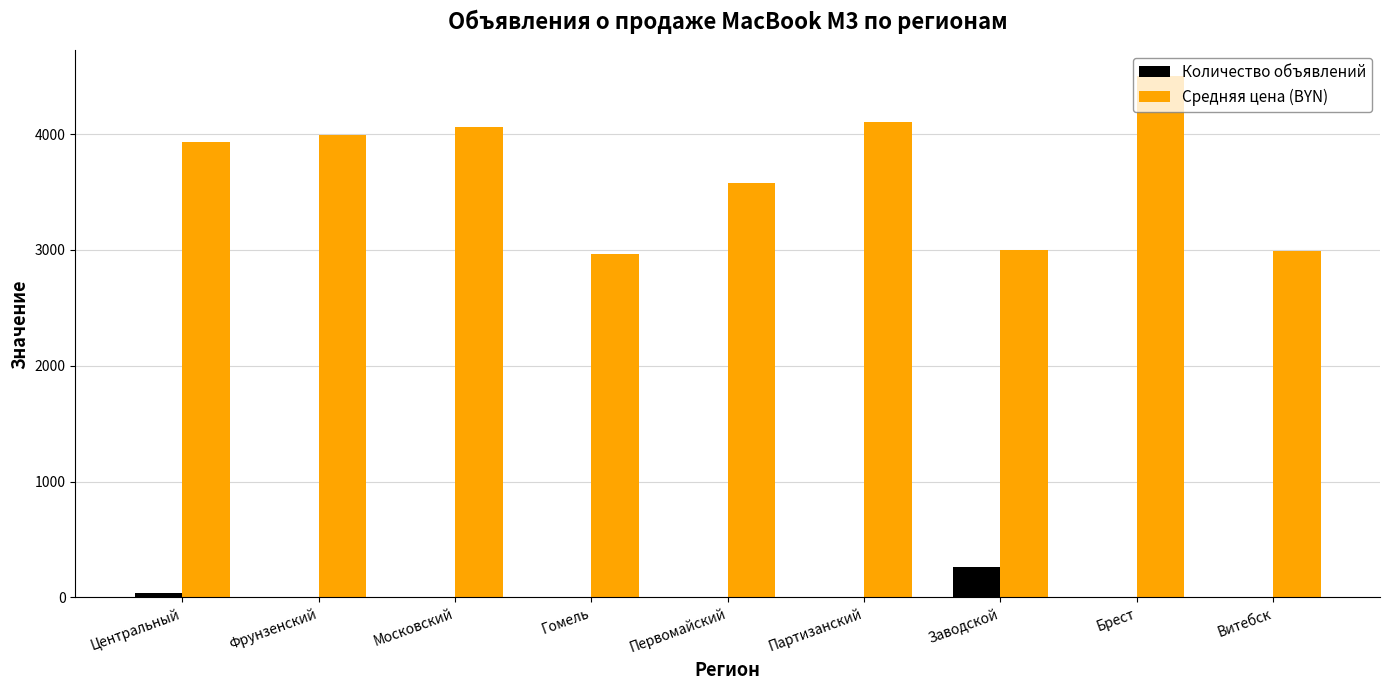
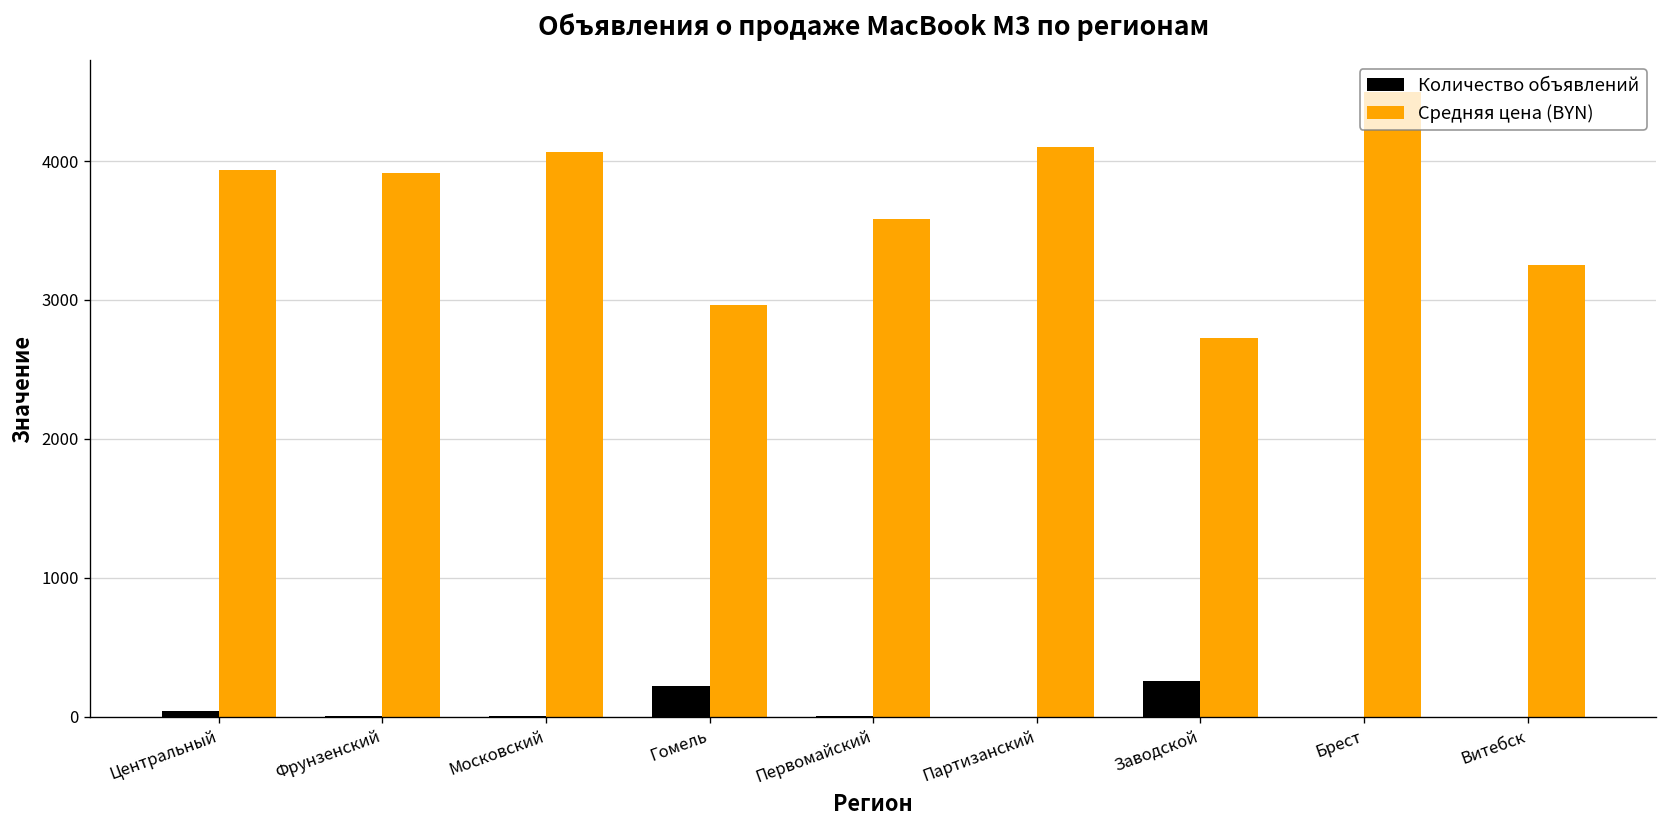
  {
    "Количество объявлений": {
      "Центральный": 40,
-     "Гомель": 0,
+     "Гомель": 220,
      "Заводской": 260
    },
    "Средняя цена (BYN)": {
      "Центральный": 3940,
-     "Фрунзенский": 4000,
+     "Фрунзенский": 3920,
      "Московский": 4060,
      "Гомель": 2970,
      "Первомайский": 3580,
      "Партизанский": 4100,
-     "Заводской": 3000,
-     "Витебск": 2990
+     "Заводской": 2720,
+     "Витебск": 3250
    }
  }
